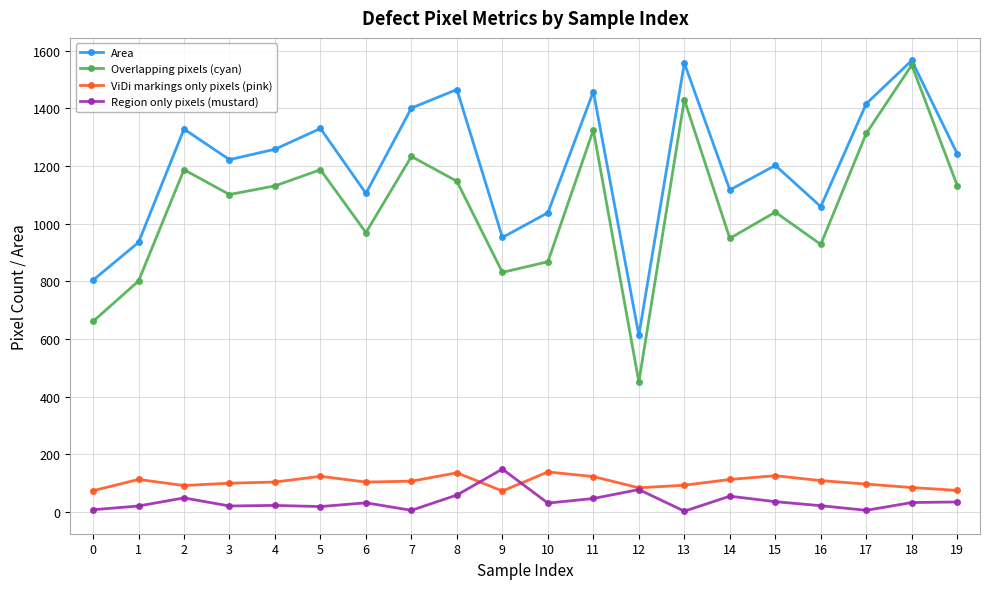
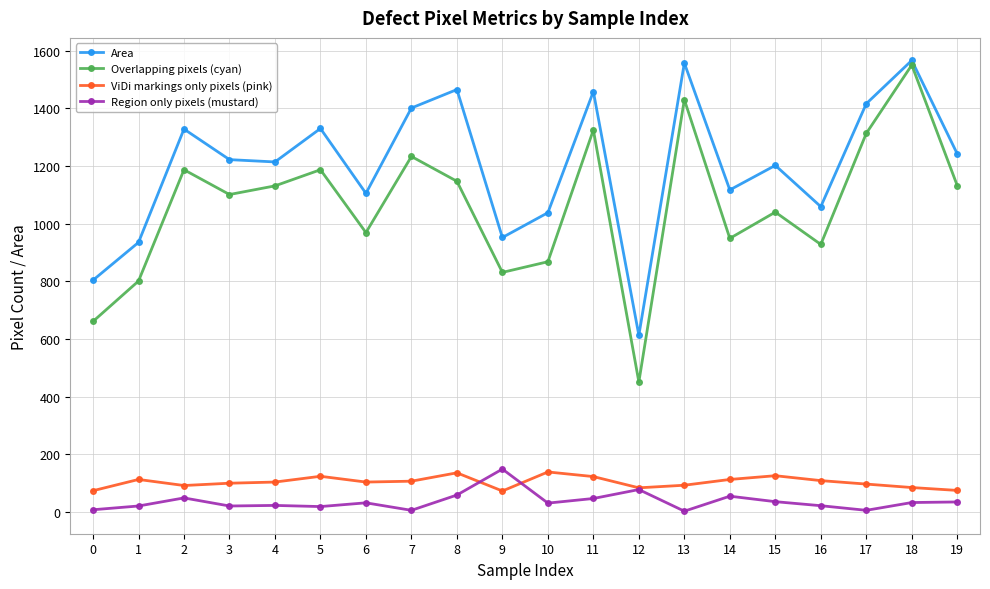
  {
    "Area": {
      "0": 800,
      "1": 940,
      "2": 1330,
      "3": 1220,
-     "4": 1260,
+     "4": 1210,
      "5": 1330,
      "6": 1110,
      "7": 1400,
      "8": 1470,
      "9": 950,
      "10": 1040,
      "11": 1460,
      "12": 610,
      "13": 1560,
      "14": 1120,
      "15": 1200,
      "16": 1060,
      "17": 1420,
      "18": 1570,
      "19": 1240
    },
    "Overlapping pixels (cyan)": {
      "0": 660,
      "1": 800,
      "2": 1190,
      "3": 1100,
      "4": 1130,
      "5": 1190,
      "6": 970,
      "7": 1230,
      "8": 1150,
      "9": 830,
      "10": 870,
      "11": 1330,
      "12": 450,
      "13": 1430,
      "14": 950,
      "15": 1040,
      "16": 930,
      "17": 1310,
      "18": 1550,
      "19": 1130
    },
    "ViDi markings only pixels (pink)": {
      "0": 70,
      "1": 110,
      "2": 90,
      "3": 100,
      "4": 100,
      "5": 120,
      "6": 100,
      "7": 110,
      "8": 140,
      "9": 70,
      "10": 140,
      "11": 120,
      "13": 90,
      "14": 110,
      "15": 130,
      "16": 110,
      "17": 100,
      "18": 90,
      "19": 80
    },
    "Region only pixels (mustard)": {
      "0": 10,
      "1": 20,
      "2": 50,
      "3": 20,
      "4": 20,
      "5": 20,
      "6": 30,
      "7": 10,
      "8": 60,
      "9": 150,
      "10": 30,
      "11": 50,
      "13": 0,
      "14": 60,
      "15": 40,
      "16": 20,
      "17": 10,
      "18": 30,
      "19": 40
    }
  }
